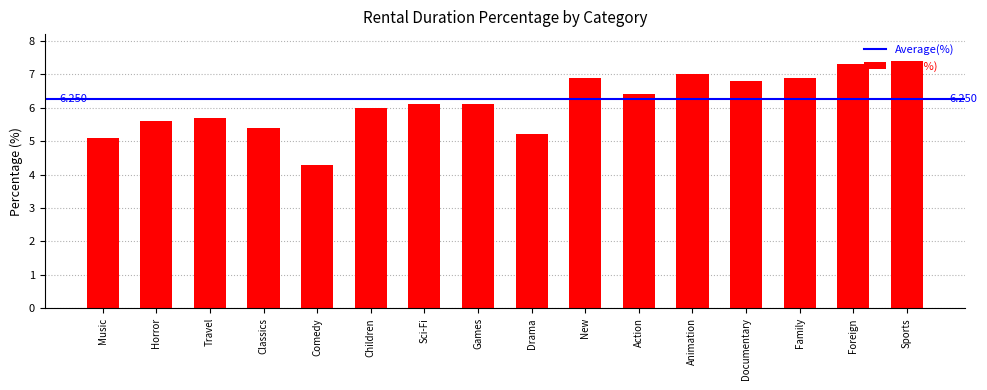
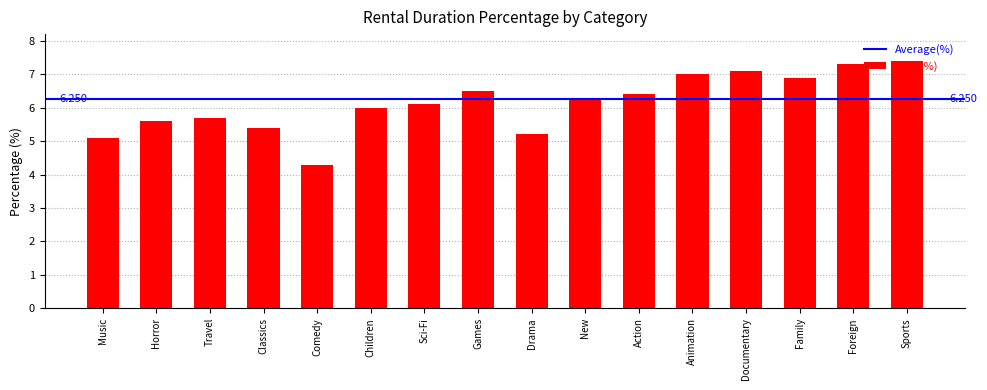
  {
    "Music": 5.1,
    "Horror": 5.6,
    "Travel": 5.7,
    "Classics": 5.4,
    "Comedy": 4.3,
    "Children": 6.0,
    "Sci-Fi": 6.1,
-   "Games": 6.1,
+   "Games": 6.5,
    "Drama": 5.2,
-   "New": 6.9,
+   "New": 6.3,
    "Action": 6.4,
    "Animation": 7.0,
-   "Documentary": 6.8,
+   "Documentary": 7.1,
    "Family": 6.9,
    "Foreign": 7.3,
    "Sports": 7.4
  }
